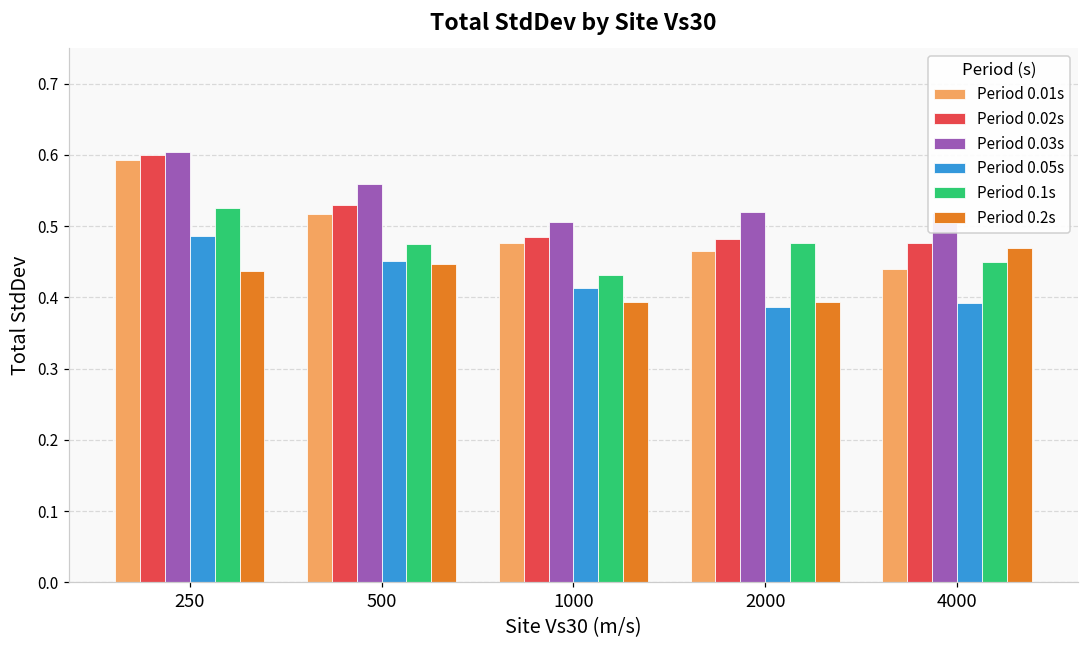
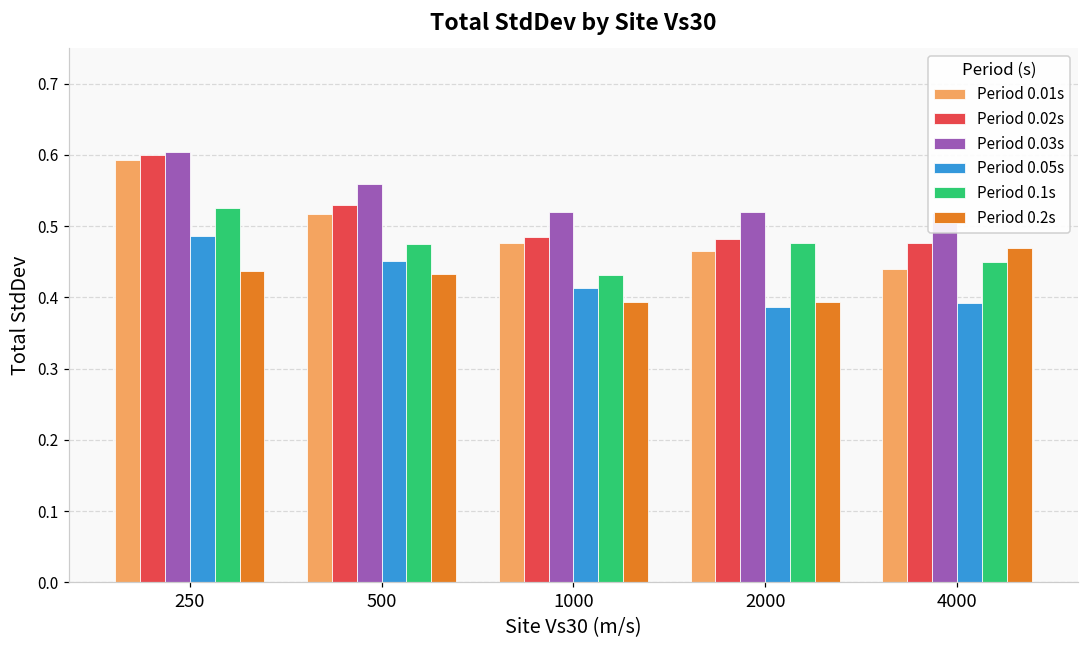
  {
    "Period 0.01s": {
      "250": 0.59,
      "500": 0.52,
      "1000": 0.48,
      "2000": 0.47,
      "4000": 0.44
    },
    "Period 0.02s": {
      "250": 0.60,
      "500": 0.53,
      "1000": 0.48,
      "2000": 0.48,
      "4000": 0.48
    },
    "Period 0.03s": {
      "250": 0.60,
      "500": 0.56,
-     "1000": 0.51,
+     "1000": 0.52,
      "2000": 0.52
    },
    "Period 0.05s": {
      "250": 0.49,
      "500": 0.45,
      "1000": 0.41,
      "2000": 0.39,
      "4000": 0.39
    },
    "Period 0.1s": {
      "250": 0.53,
      "500": 0.47,
      "1000": 0.43,
      "2000": 0.48,
      "4000": 0.45
    },
    "Period 0.2s": {
      "250": 0.44,
-     "500": 0.45,
+     "500": 0.43,
      "1000": 0.39,
      "2000": 0.39,
      "4000": 0.47
    }
  }
